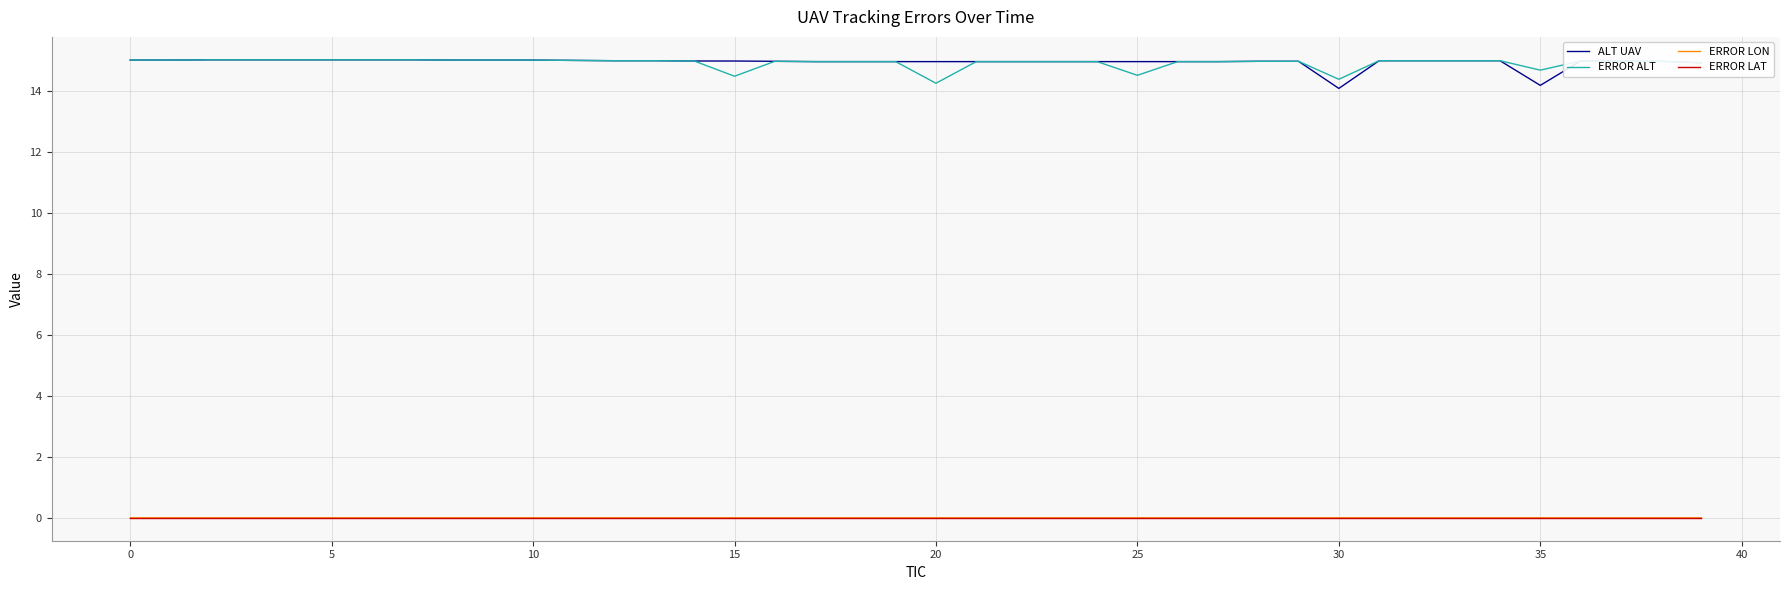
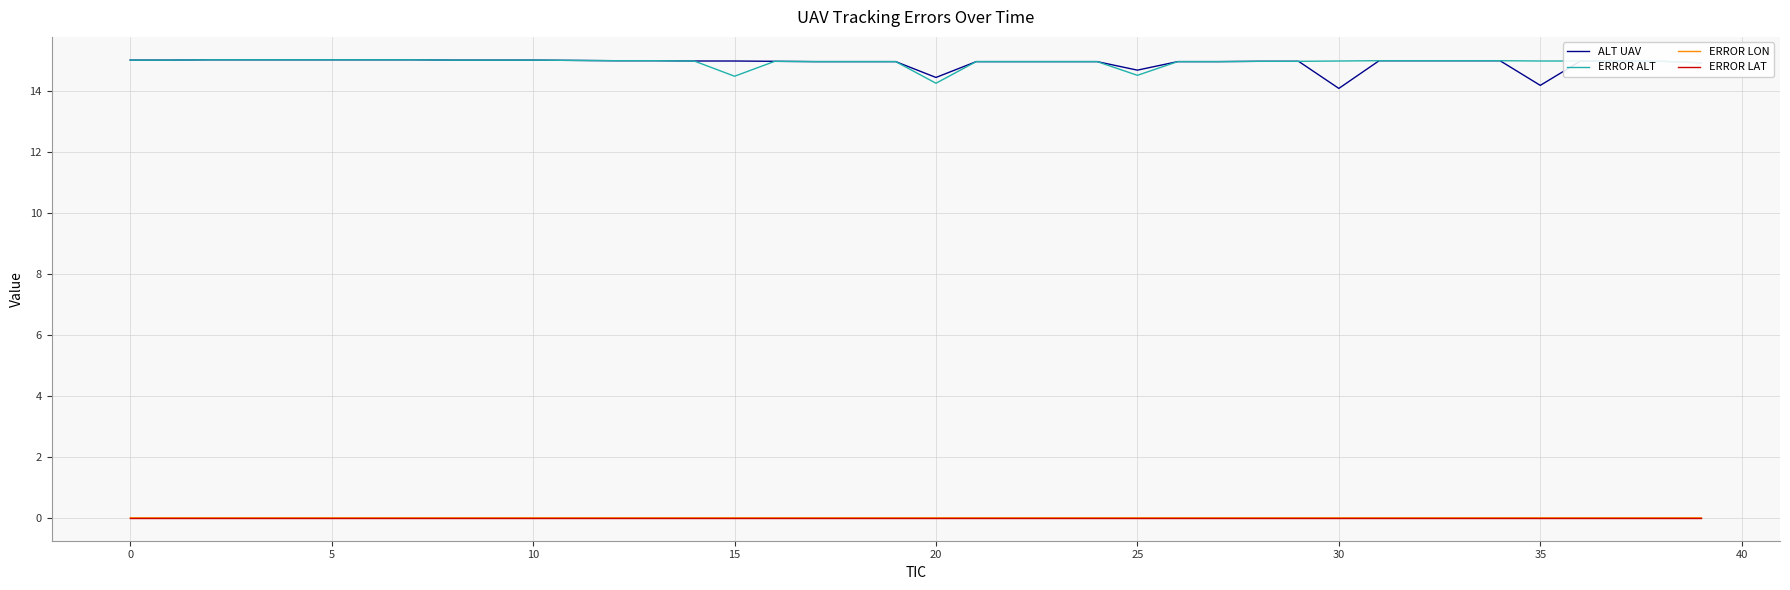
  {
    "ALT UAV": {
      "15": 15.0,
-     "20": 15.0,
-     "25": 15.0,
+     "20": 14.5,
+     "25": 14.7,
      "30": 14.1,
      "35": 14.2
    },
    "ERROR ALT": {
      "15": 14.5,
      "20": 14.3,
      "25": 14.5,
-     "30": 14.4,
-     "35": 14.7
+     "30": 15.0,
+     "35": 15.0
    },
    "ERROR LAT": {
      "0": 0.0,
      "5": 0.0,
      "10": 0.0,
      "15": 0.0,
      "20": 0.0,
      "25": 0.0,
      "30": 0.0,
      "35": 0.0
    }
  }
